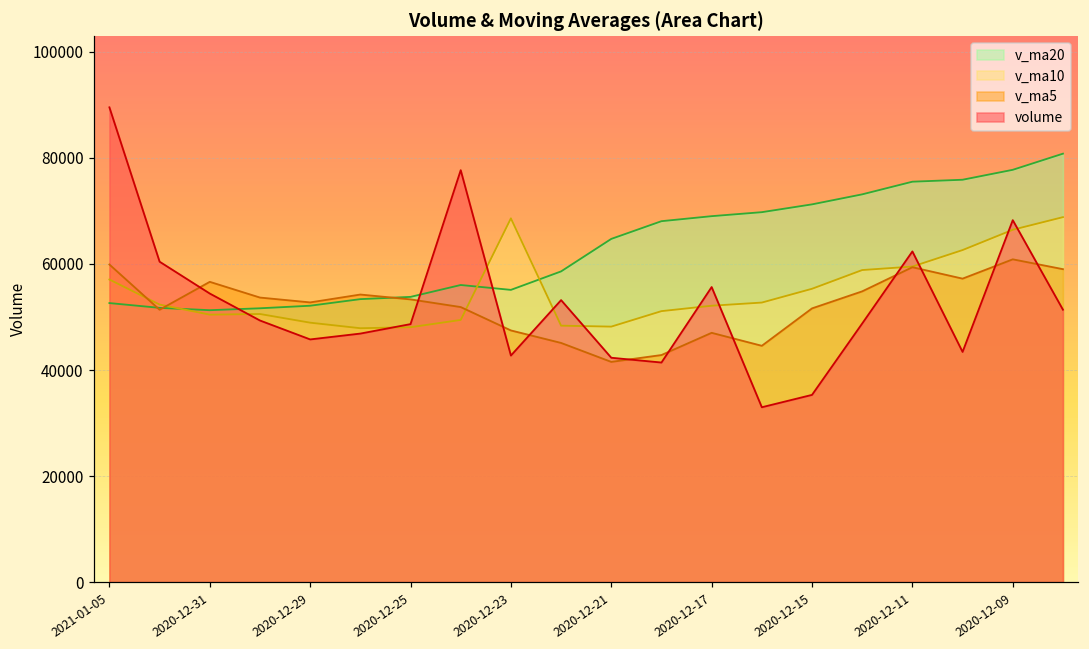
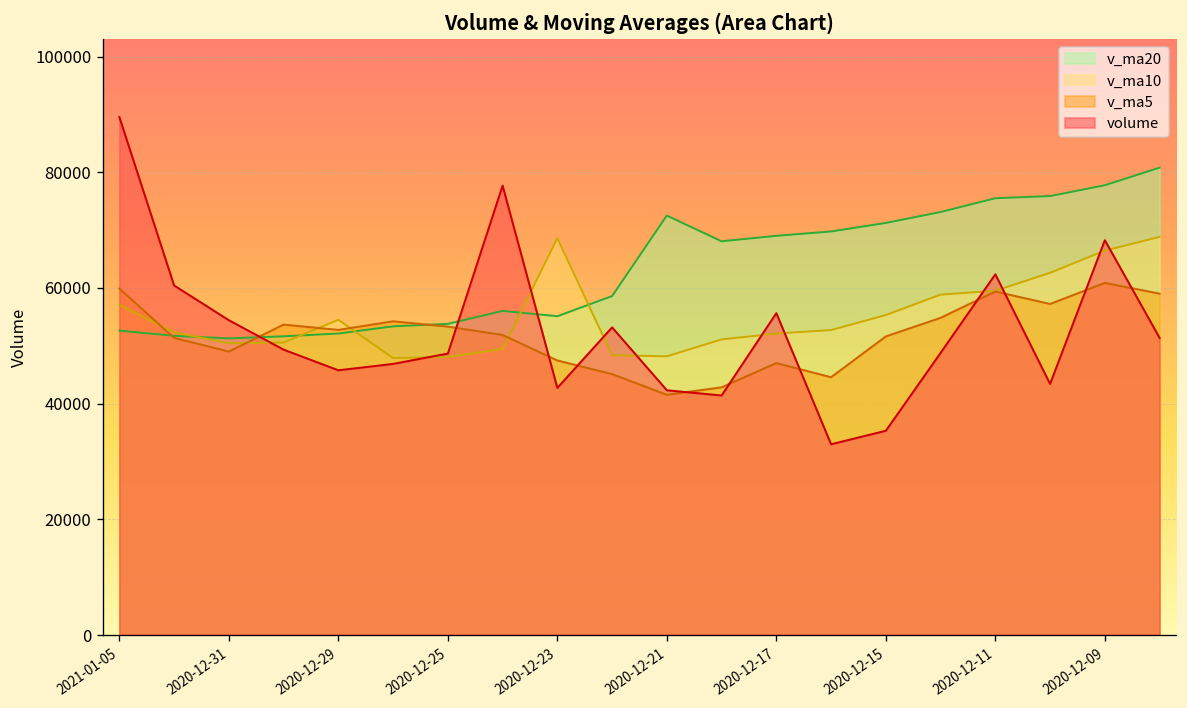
  {
    "v_ma20": {
      "2021-01-05": 53000,
      "2020-12-31": 51000,
      "2020-12-29": 52000,
      "2020-12-23": 55000,
-     "2020-12-21": 65000,
+     "2020-12-21": 73000,
      "2020-12-17": 69000,
      "2020-12-15": 71000,
      "2020-12-11": 76000,
      "2020-12-09": 78000
    },
    "v_ma10": {
      "2021-01-05": 57000,
      "2020-12-31": 50000,
-     "2020-12-29": 49000,
+     "2020-12-29": 55000,
      "2020-12-25": 48000,
      "2020-12-23": 69000,
      "2020-12-21": 48000,
      "2020-12-17": 52000,
      "2020-12-15": 55000,
      "2020-12-09": 66000
    },
    "v_ma5": {
      "2021-01-05": 60000,
-     "2020-12-31": 57000,
+     "2020-12-31": 49000,
      "2020-12-29": 53000,
      "2020-12-23": 47000,
      "2020-12-21": 42000,
      "2020-12-17": 47000,
      "2020-12-15": 52000,
      "2020-12-09": 61000
    },
    "volume": {
      "2021-01-05": 90000,
      "2020-12-31": 54000,
      "2020-12-29": 46000,
      "2020-12-25": 49000,
      "2020-12-23": 43000,
      "2020-12-21": 42000,
      "2020-12-17": 56000,
      "2020-12-15": 35000,
      "2020-12-11": 62000,
      "2020-12-09": 68000
    }
  }
